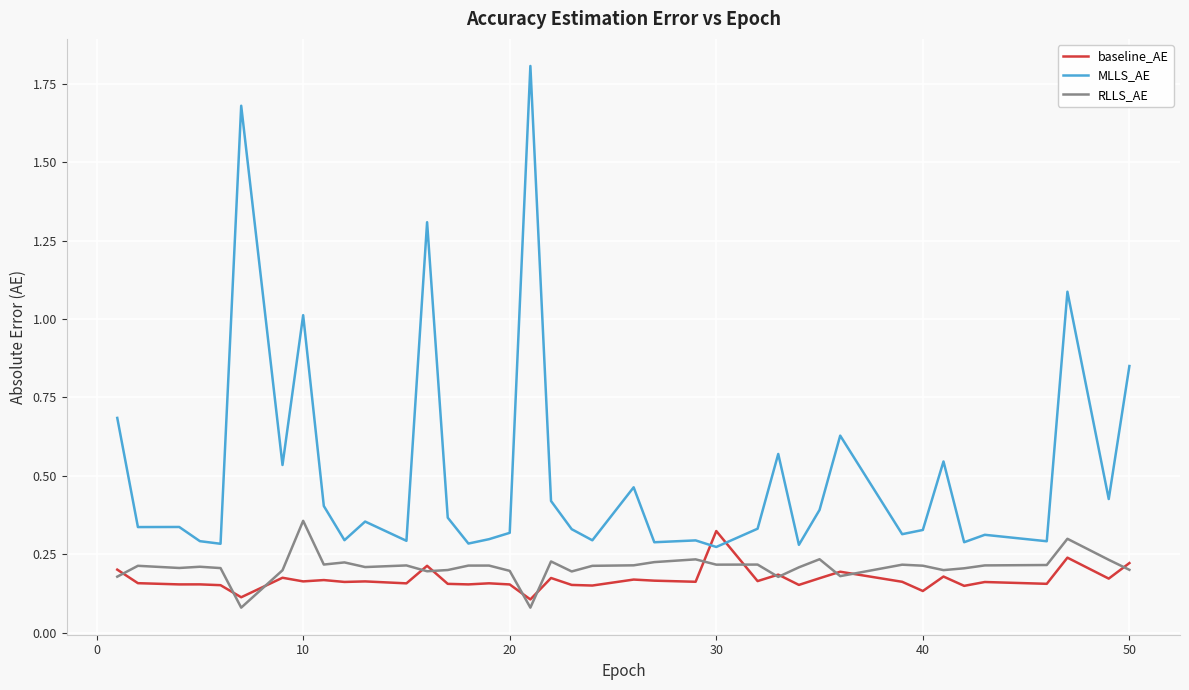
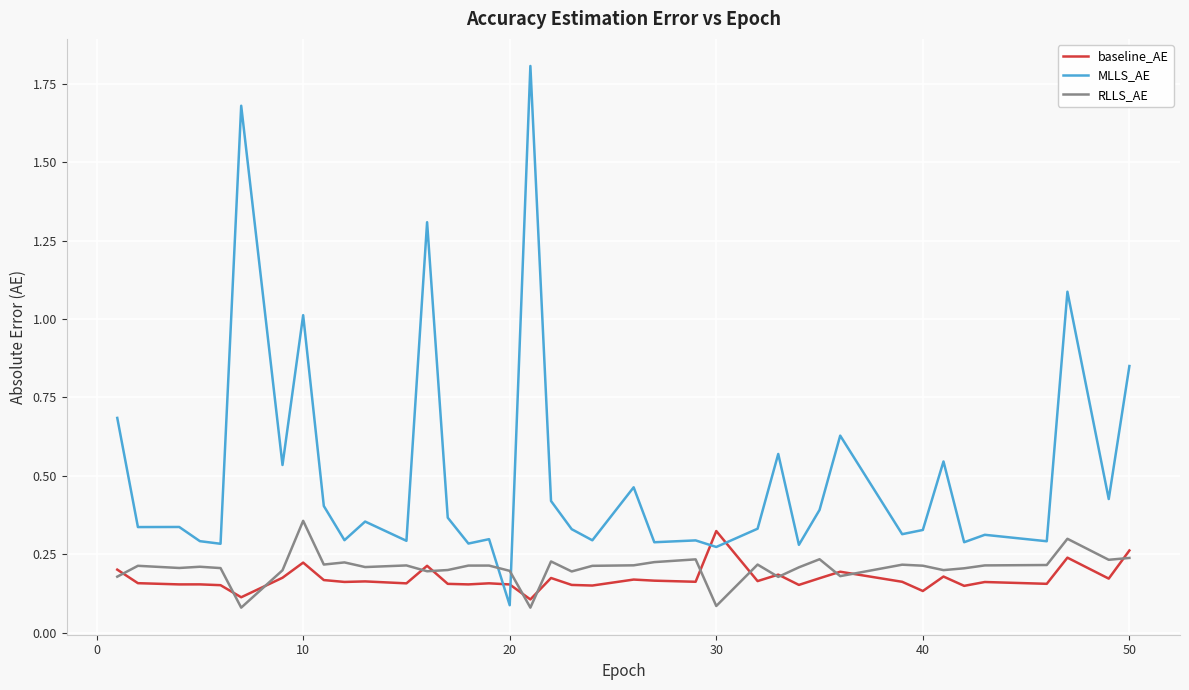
  {
    "baseline_AE": {
-     "10": 0.16,
+     "10": 0.22,
      "20": 0.15,
      "30": 0.32,
      "40": 0.13,
-     "50": 0.22
+     "50": 0.26
    },
    "MLLS_AE": {
      "10": 1.01,
-     "20": 0.32,
+     "20": 0.09,
      "30": 0.27,
      "40": 0.33,
      "50": 0.85
    },
    "RLLS_AE": {
      "10": 0.36,
      "20": 0.20,
-     "30": 0.22,
+     "30": 0.09,
      "40": 0.21,
-     "50": 0.20
+     "50": 0.24
    }
  }
